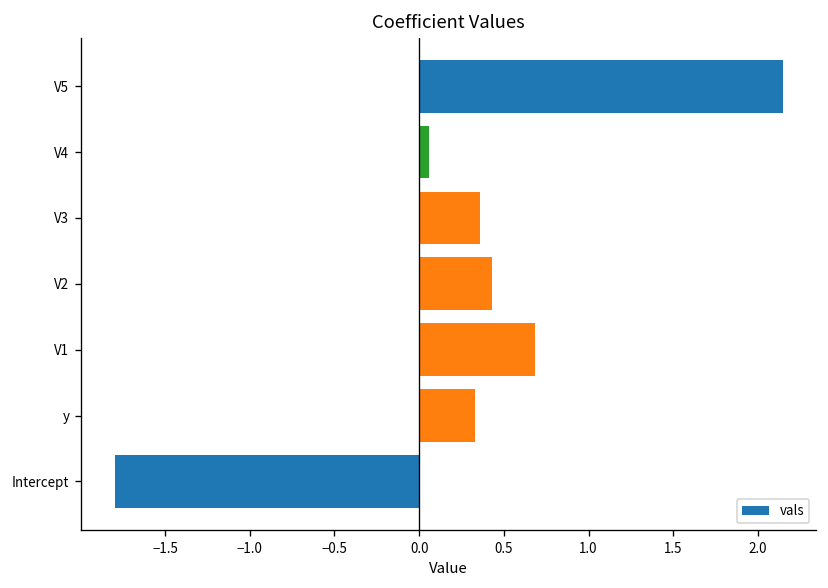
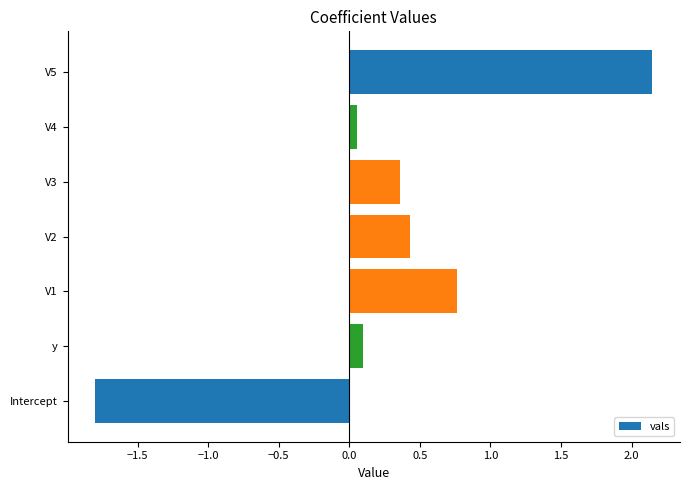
  {
    "V5": 2.15,
    "V4": 0.06,
    "V3": 0.36,
    "V2": 0.43,
-   "V1": 0.69,
-   "y": 0.33,
+   "V1": 0.76,
+   "y": 0.10,
    "Intercept": -1.80
  }
